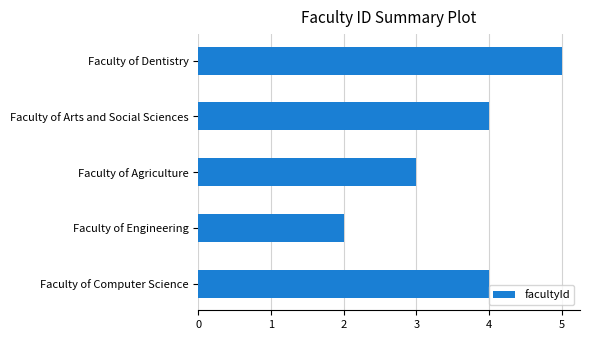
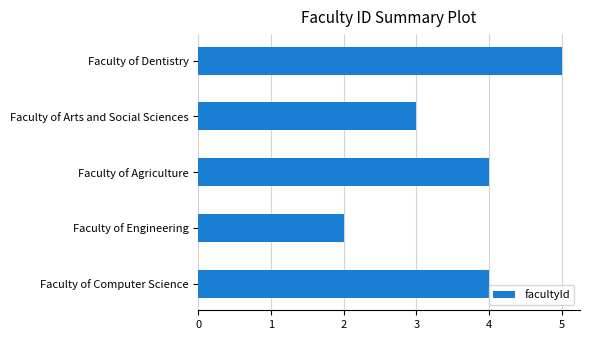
  {
    "Faculty of Dentistry": 5,
-   "Faculty of Arts and Social Sciences": 4,
-   "Faculty of Agriculture": 3,
+   "Faculty of Arts and Social Sciences": 3,
+   "Faculty of Agriculture": 4,
    "Faculty of Engineering": 2,
    "Faculty of Computer Science": 4
  }
